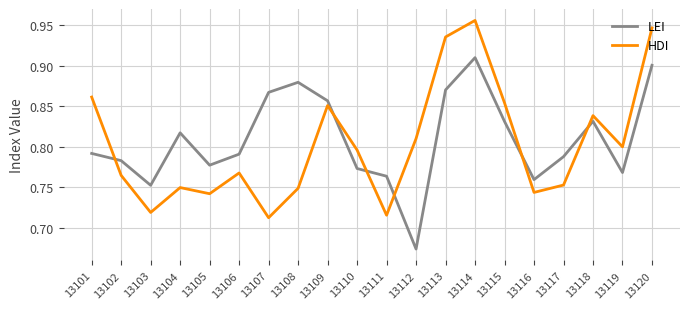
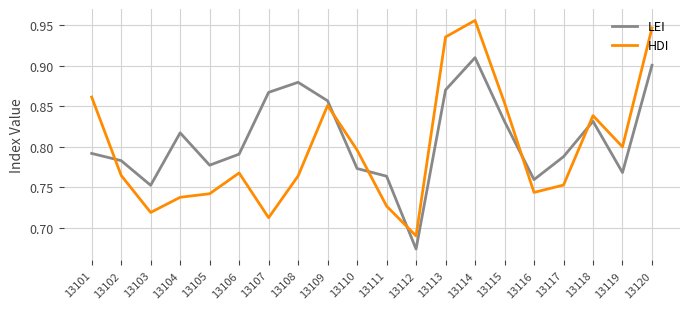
  {
    "LEI": {
      "13101": 0.79,
      "13102": 0.78,
      "13103": 0.75,
      "13104": 0.82,
      "13105": 0.78,
      "13106": 0.79,
      "13107": 0.87,
      "13108": 0.88,
      "13109": 0.86,
      "13110": 0.77,
      "13111": 0.76,
      "13112": 0.67,
      "13113": 0.87,
      "13114": 0.91,
      "13115": 0.83,
      "13116": 0.76,
      "13117": 0.79,
      "13118": 0.83,
      "13119": 0.77,
      "13120": 0.90
    },
    "HDI": {
      "13101": 0.86,
      "13102": 0.76,
      "13103": 0.72,
-     "13104": 0.75,
+     "13104": 0.74,
      "13105": 0.74,
      "13106": 0.77,
      "13107": 0.71,
-     "13108": 0.75,
+     "13108": 0.76,
      "13109": 0.85,
      "13110": 0.80,
-     "13111": 0.72,
-     "13112": 0.81,
+     "13111": 0.73,
+     "13112": 0.69,
      "13113": 0.94,
      "13114": 0.96,
      "13115": 0.85,
      "13116": 0.74,
      "13117": 0.75,
      "13118": 0.84,
      "13119": 0.80,
      "13120": 0.95
    }
  }
